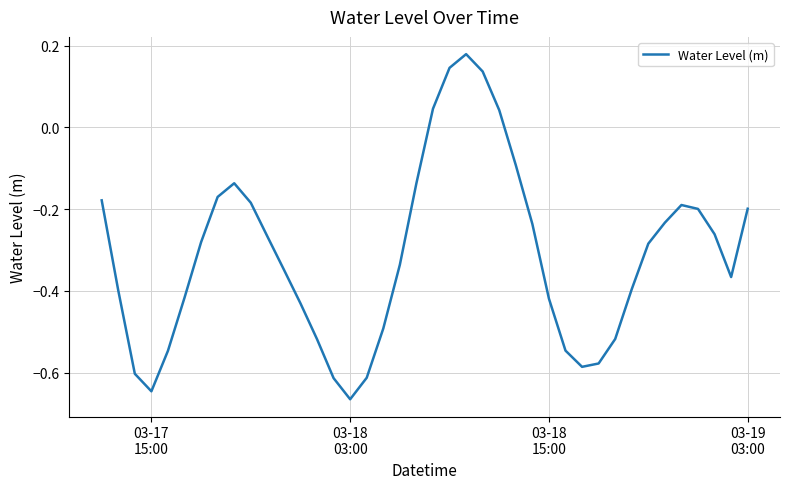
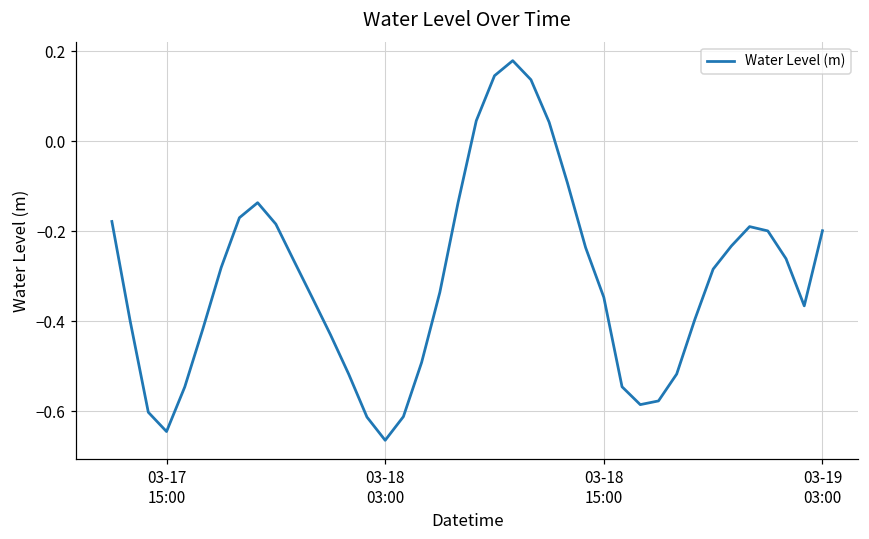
  {
    "03-17 15:00": -0.65,
    "03-18 03:00": -0.67,
-   "03-18 15:00": -0.42,
+   "03-18 15:00": -0.35,
    "03-19 03:00": -0.20
  }
